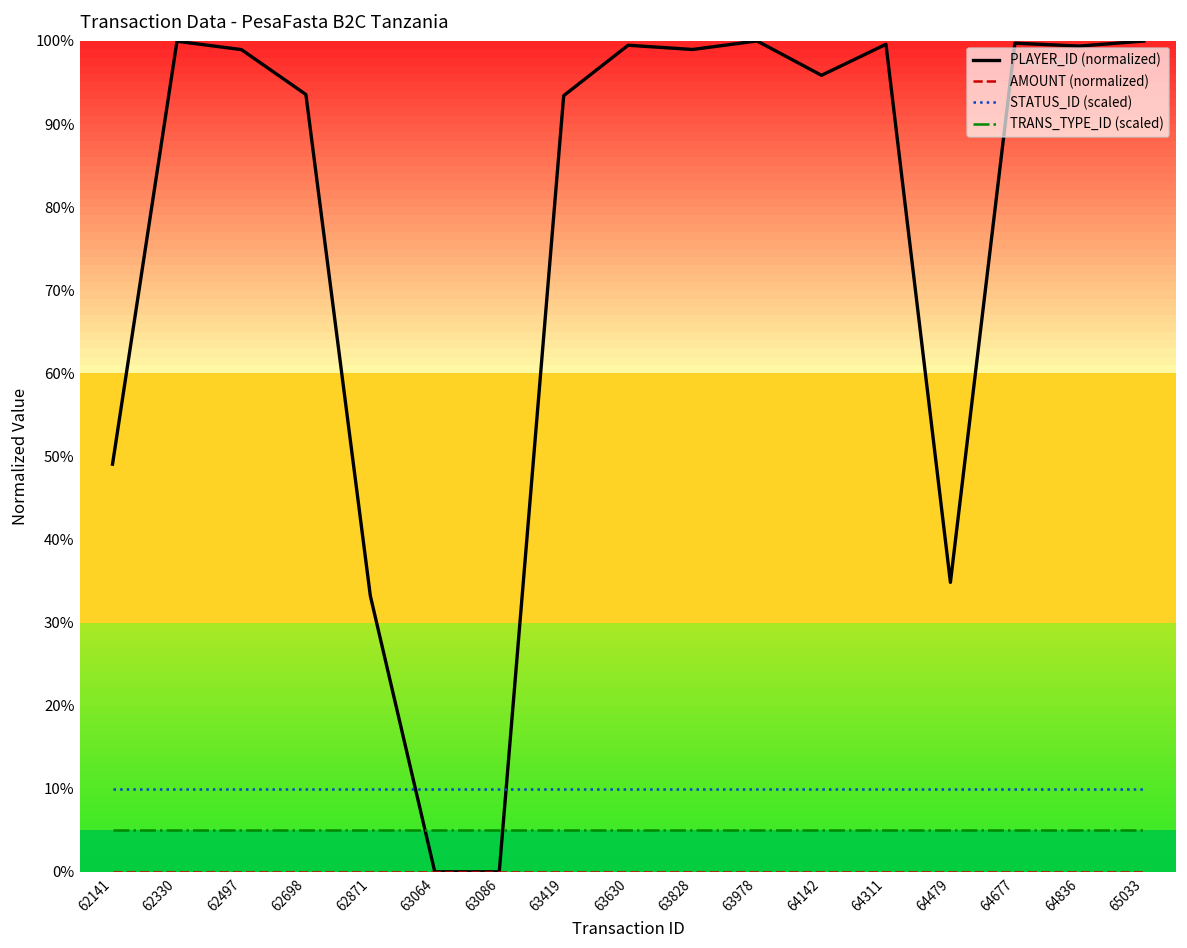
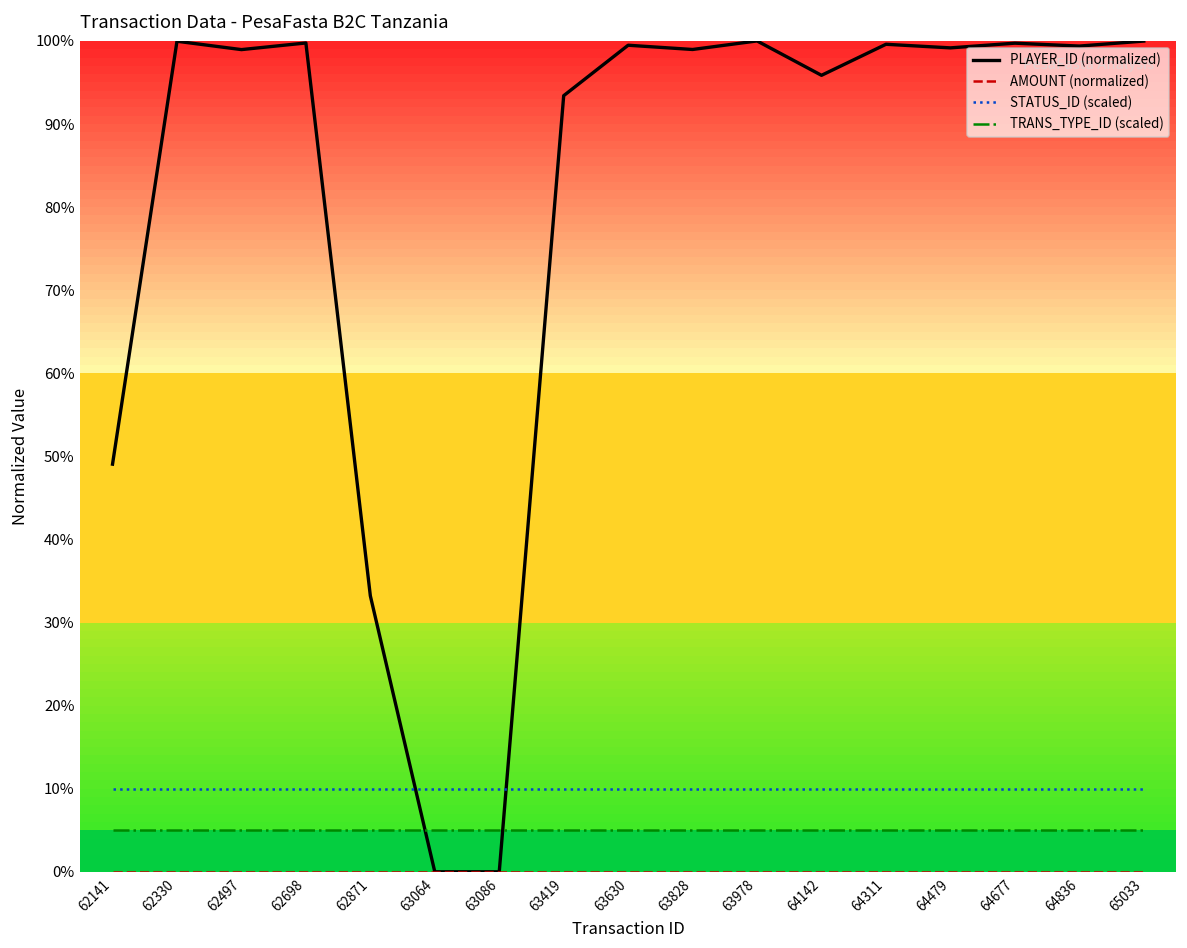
  {
    "PLAYER_ID (normalized)": {
      "62141": "49%",
      "62330": "100%",
      "62497": "99%",
-     "62698": "94%",
+     "62698": "100%",
      "62871": "33%",
      "63419": "93%",
      "63630": "99%",
      "63828": "99%",
      "63978": "100%",
      "64142": "96%",
      "64311": "100%",
-     "64479": "35%",
+     "64479": "99%",
      "64677": "100%",
      "64836": "99%",
      "65033": "100%"
    },
    "AMOUNT (normalized)": {
      "62141": "0%",
      "62330": "0%",
      "62497": "0%",
      "62698": "0%",
      "62871": "0%",
      "63419": "0%",
      "63630": "0%",
      "63828": "0%",
      "63978": "0%",
      "64142": "0%",
      "64311": "0%",
      "64479": "0%",
      "64677": "0%",
      "64836": "0%",
      "65033": "0%"
    },
    "STATUS_ID (scaled)": {
      "62141": "10%",
      "62330": "10%",
      "62497": "10%",
      "62698": "10%",
      "62871": "10%",
      "63064": "10%",
      "63086": "10%",
      "63419": "10%",
      "63630": "10%",
      "63828": "10%",
      "63978": "10%",
      "64142": "10%",
      "64311": "10%",
      "64479": "10%",
      "64677": "10%",
      "64836": "10%",
      "65033": "10%"
    },
    "TRANS_TYPE_ID (scaled)": {
      "62141": "5%",
      "62330": "5%",
      "62497": "5%",
      "62698": "5%",
      "62871": "5%",
      "63064": "5%",
      "63086": "5%",
      "63419": "5%",
      "63630": "5%",
      "63828": "5%",
      "63978": "5%",
      "64142": "5%",
      "64311": "5%",
      "64479": "5%",
      "64677": "5%",
      "64836": "5%",
      "65033": "5%"
    }
  }
